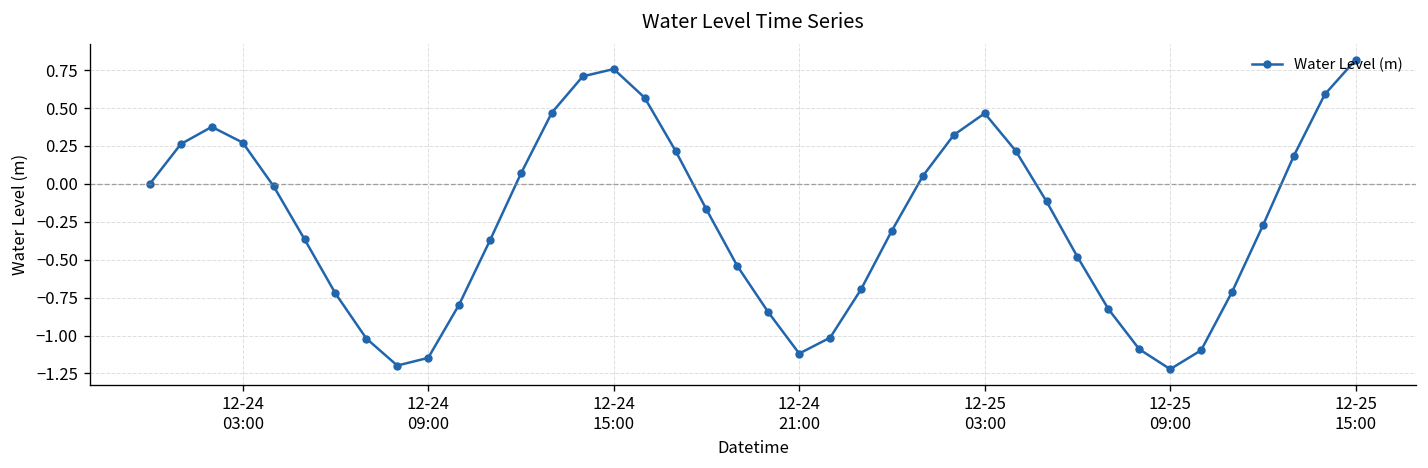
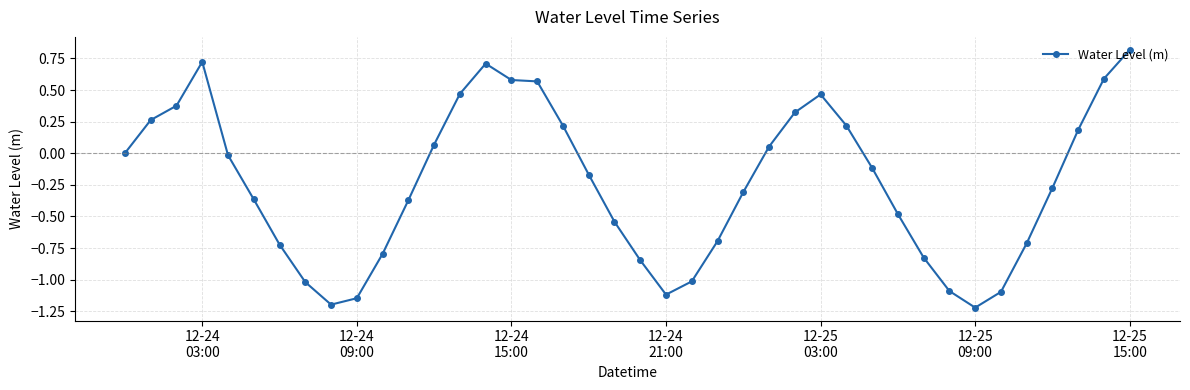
  {
-   "12-24 03:00": 0.27,
+   "12-24 03:00": 0.72,
    "12-24 09:00": -1.15,
-   "12-24 15:00": 0.76,
+   "12-24 15:00": 0.58,
    "12-24 21:00": -1.12,
    "12-25 03:00": 0.47,
    "12-25 09:00": -1.22,
    "12-25 15:00": 0.82
  }
